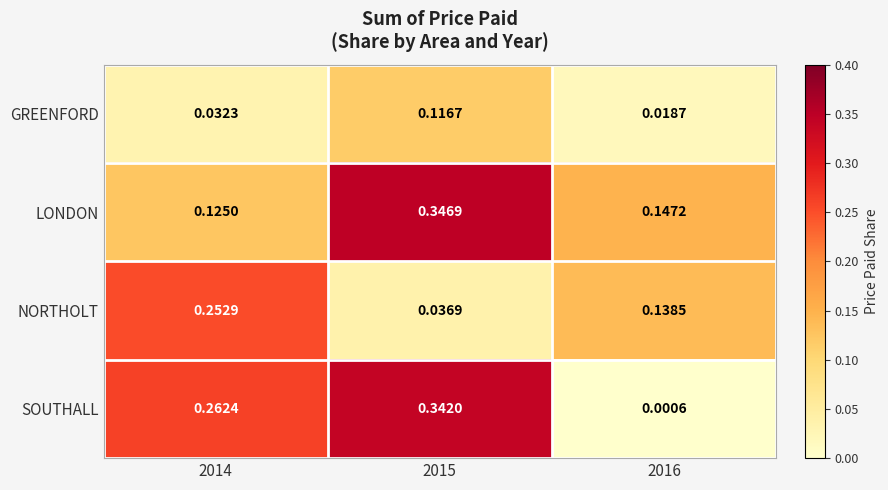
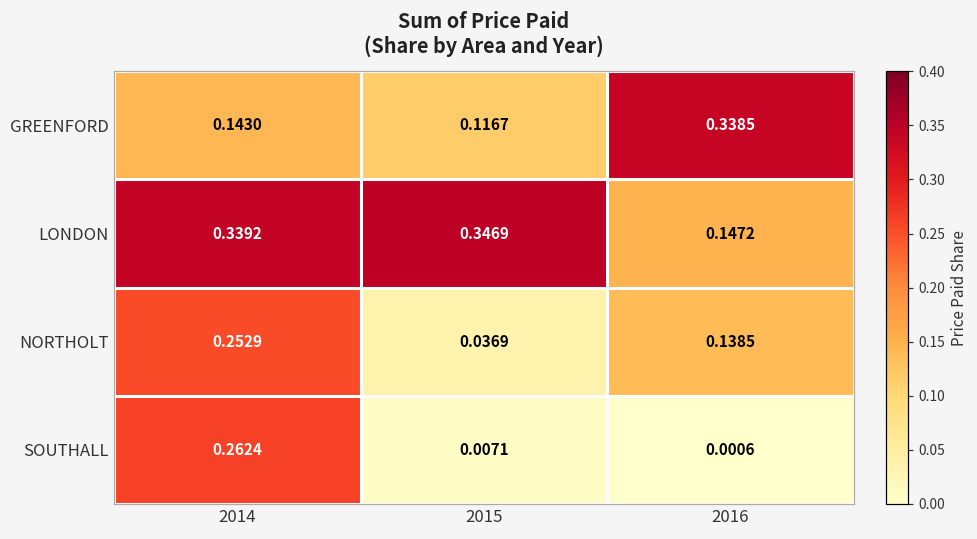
  {
    "GREENFORD": {
-     "2014": 0.0323,
+     "2014": 0.1430,
      "2015": 0.1167,
-     "2016": 0.0187
+     "2016": 0.3385
    },
    "LONDON": {
-     "2014": 0.1250,
+     "2014": 0.3392,
      "2015": 0.3469,
      "2016": 0.1472
    },
    "NORTHOLT": {
      "2014": 0.2529,
      "2015": 0.0369,
      "2016": 0.1385
    },
    "SOUTHALL": {
      "2014": 0.2624,
-     "2015": 0.3420,
+     "2015": 0.0071,
      "2016": 0.0006
    }
  }
